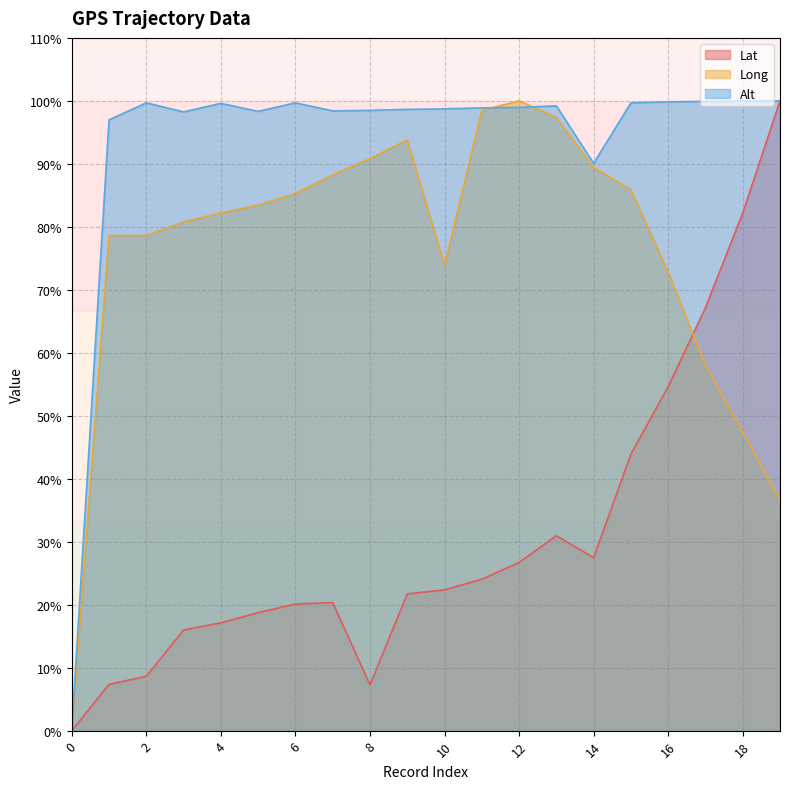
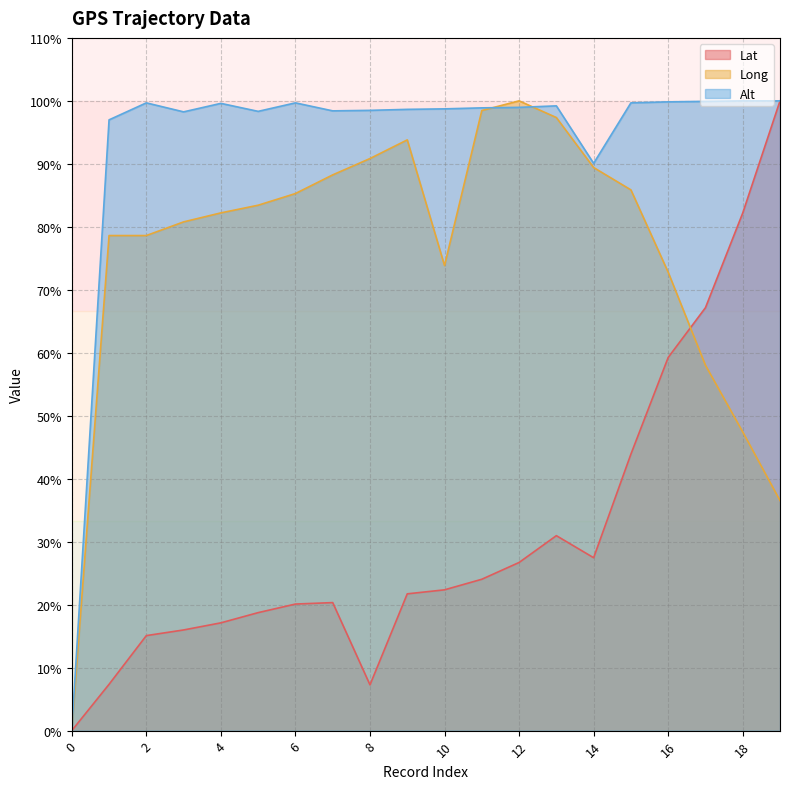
  {
    "Lat": {
-     "2": "9%",
+     "2": "15%",
      "4": "17%",
      "6": "20%",
      "8": "7%",
      "10": "22%",
      "12": "27%",
      "14": "27%",
-     "16": "55%",
+     "16": "59%",
      "18": "82%"
    },
    "Long": {
      "2": "79%",
      "4": "82%",
      "6": "85%",
      "8": "91%",
      "10": "74%",
      "12": "100%",
      "14": "89%",
      "16": "73%",
      "18": "47%"
    },
    "Alt": {
      "2": "100%",
      "4": "100%",
      "6": "100%",
      "8": "98%",
      "10": "99%",
      "12": "99%",
      "14": "90%",
      "16": "100%"
    }
  }
